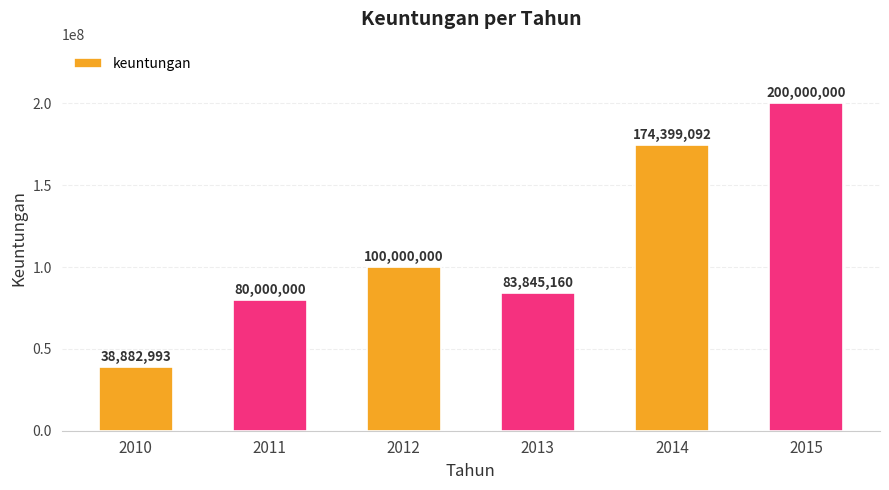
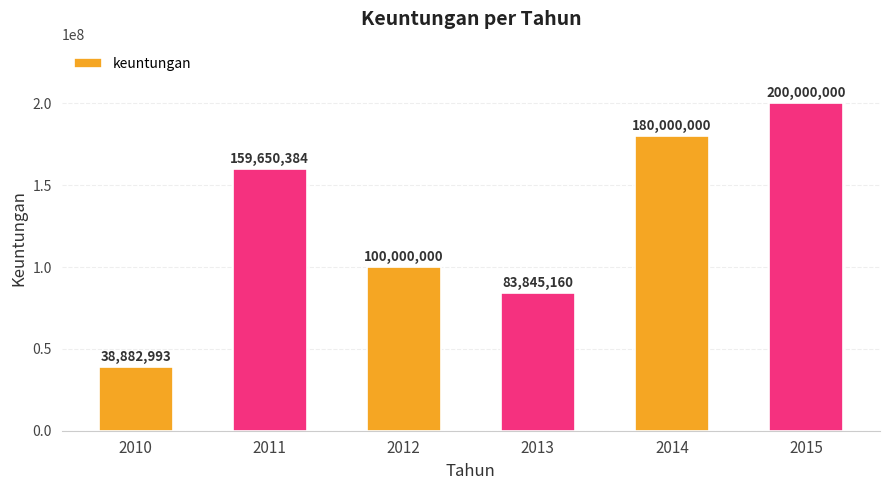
  {
    "2010": "38,882,993",
-   "2011": "80,000,000",
+   "2011": "159,650,384",
    "2012": "100,000,000",
    "2013": "83,845,160",
-   "2014": "174,399,092",
+   "2014": "180,000,000",
    "2015": "200,000,000"
  }
